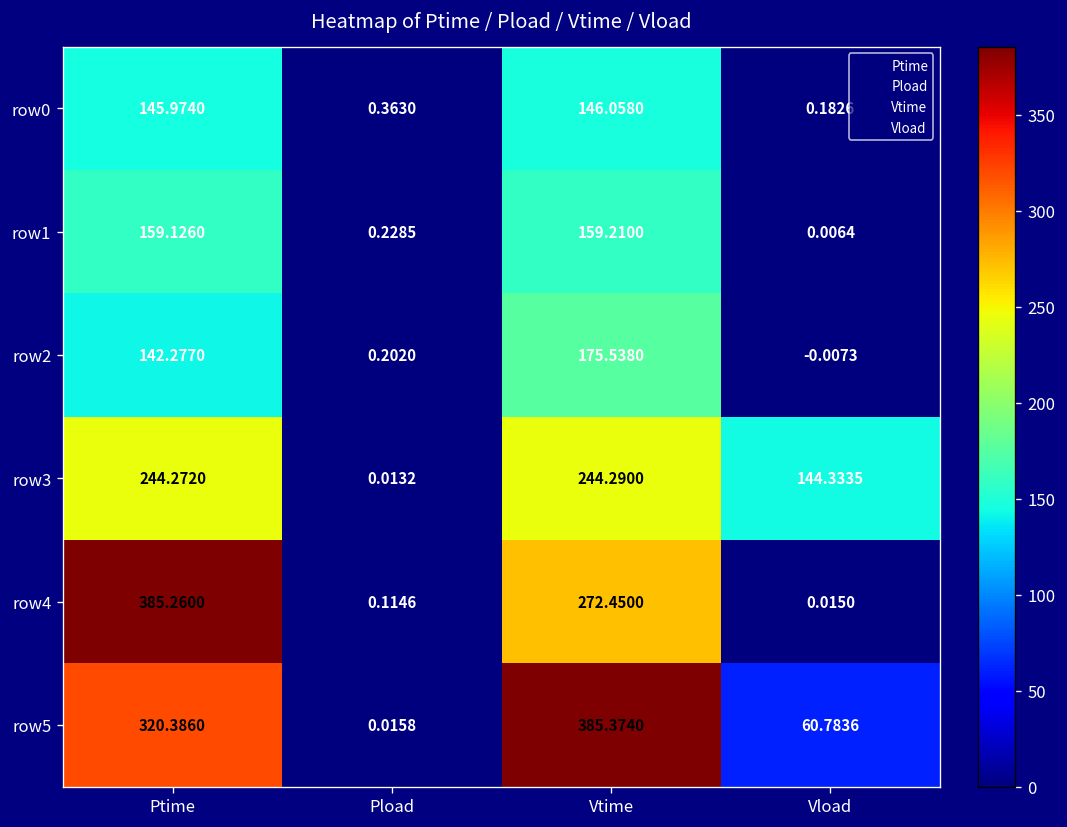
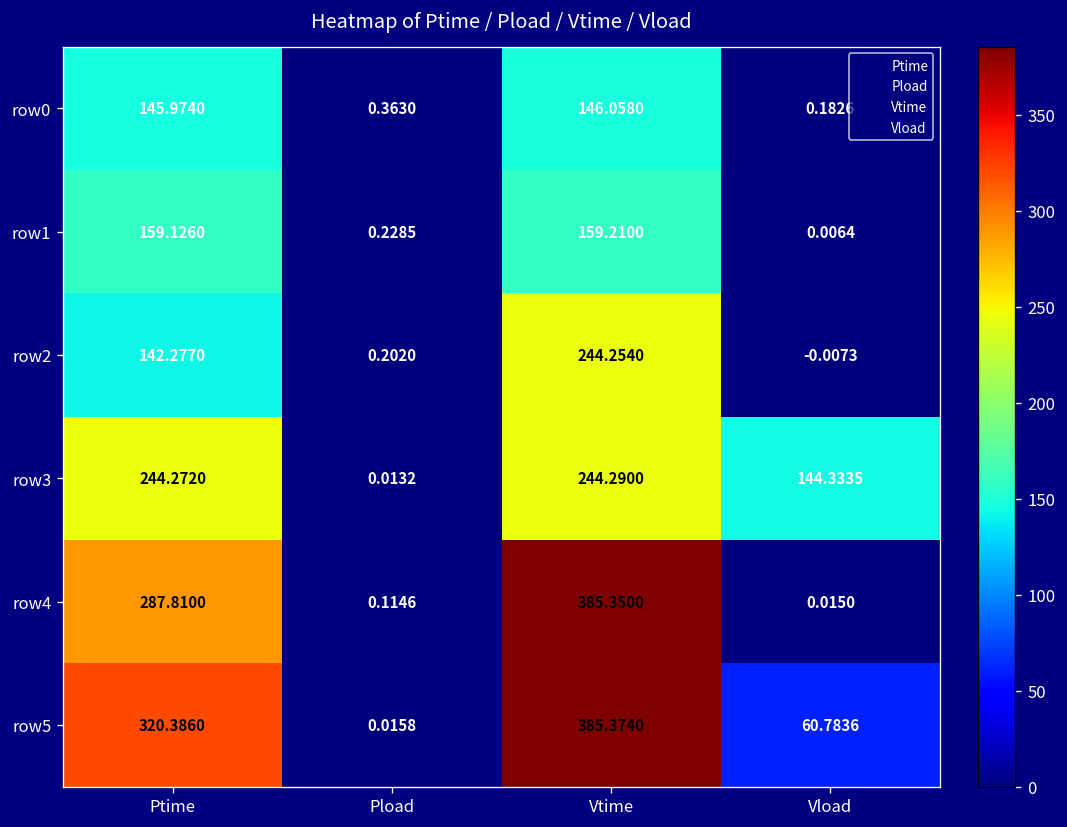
  {
    "row0": {
      "Ptime": 145.9740,
      "Pload": 0.3630,
      "Vtime": 146.0580
    },
    "row1": {
      "Ptime": 159.1260,
      "Pload": 0.2285,
      "Vtime": 159.2100,
      "Vload": 0.0064
    },
    "row2": {
      "Ptime": 142.2770,
      "Pload": 0.2020,
-     "Vtime": 175.5380,
+     "Vtime": 244.2540,
      "Vload": -0.0073
    },
    "row3": {
      "Ptime": 244.2720,
      "Pload": 0.0132,
      "Vtime": 244.2900,
      "Vload": 144.3335
    },
    "row4": {
-     "Ptime": 385.2600,
+     "Ptime": 287.8100,
      "Pload": 0.1146,
-     "Vtime": 272.4500,
+     "Vtime": 385.3500,
      "Vload": 0.0150
    },
    "row5": {
      "Ptime": 320.3860,
      "Pload": 0.0158,
      "Vtime": 385.3740,
      "Vload": 60.7836
    }
  }
